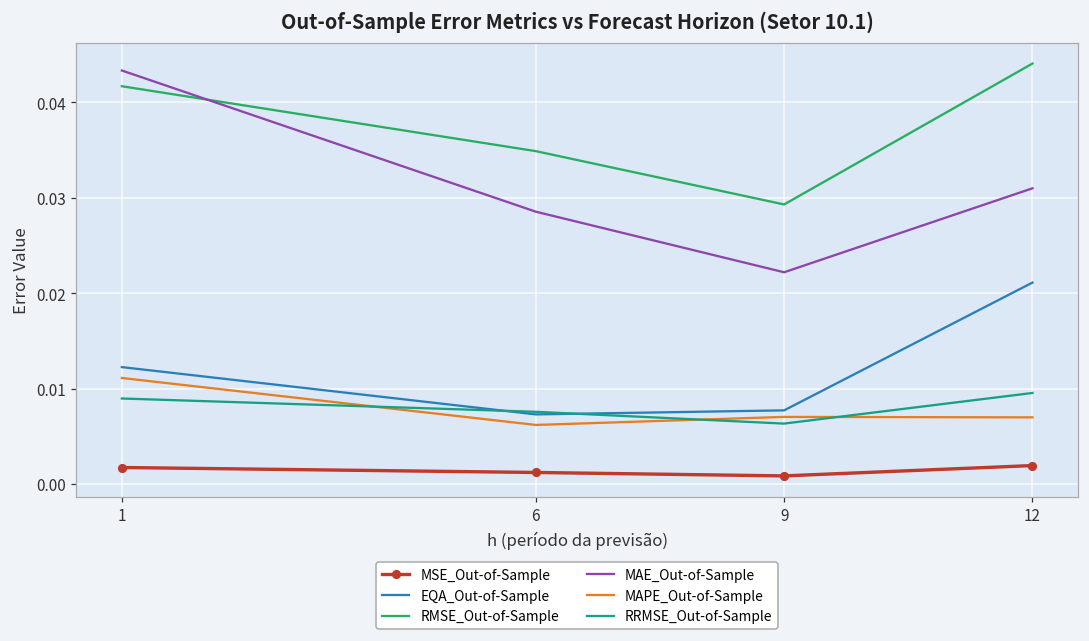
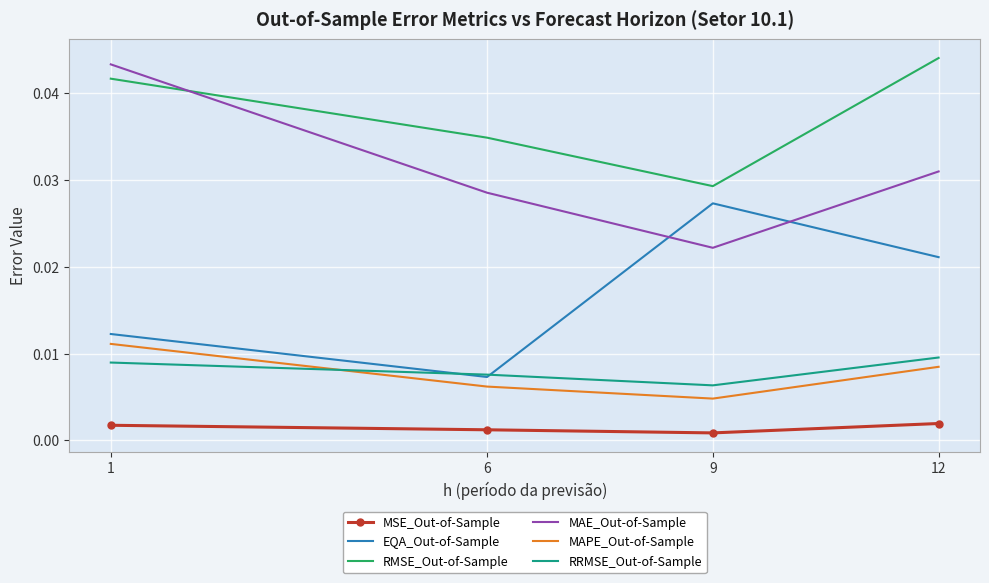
  {
    "MSE_Out-of-Sample": {
      "1": 0.002,
      "6": 0.001,
      "9": 0.001,
      "12": 0.002
    },
    "EQA_Out-of-Sample": {
      "1": 0.012,
-     "9": 0.008,
+     "9": 0.027,
      "12": 0.021
    },
    "MAE_Out-of-Sample": {
      "1": 0.043,
      "6": 0.029,
      "9": 0.022,
      "12": 0.031
    },
    "MAPE_Out-of-Sample": {
      "1": 0.011,
      "6": 0.006,
-     "9": 0.007,
-     "12": 0.007
+     "9": 0.005,
+     "12": 0.008
    }
  }
